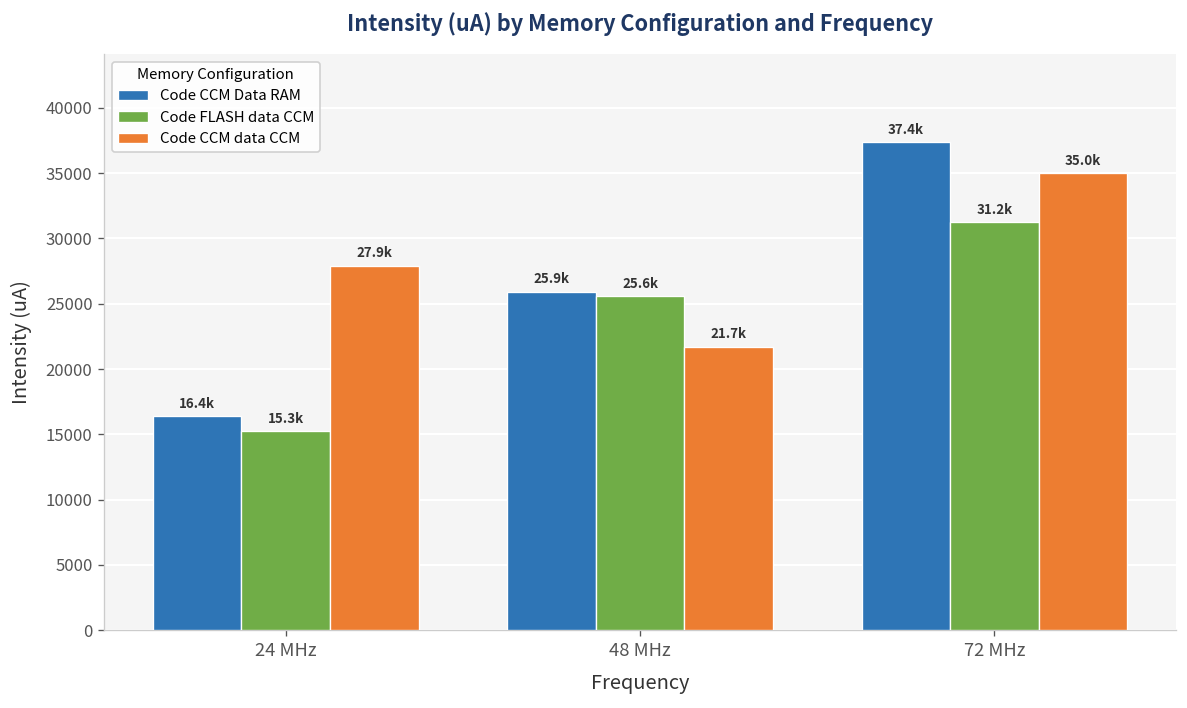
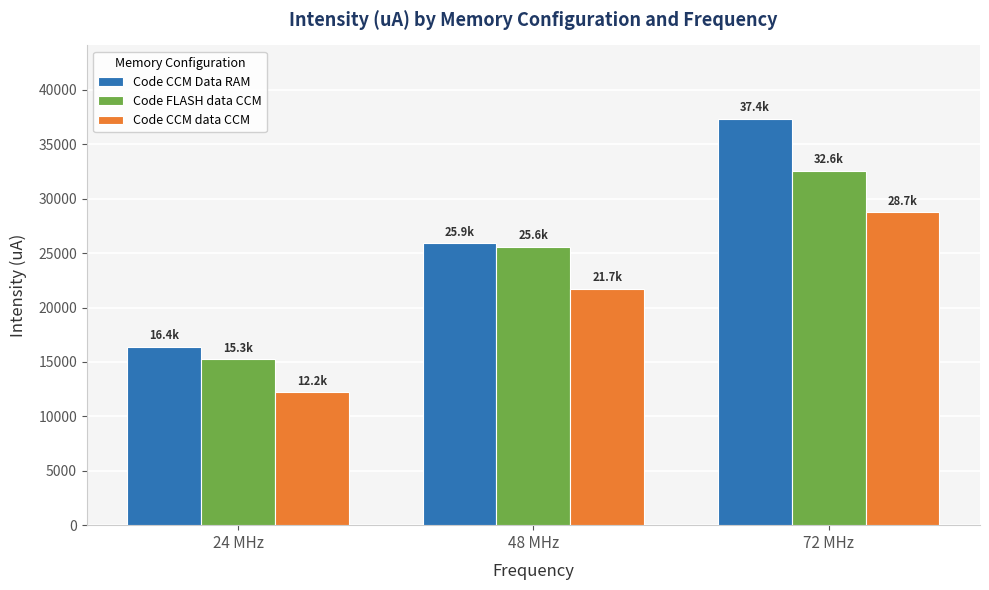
  {
    "Code CCM Data RAM": {
      "24 MHz": "16.4k",
      "48 MHz": "25.9k",
      "72 MHz": "37.4k"
    },
    "Code FLASH data CCM": {
      "24 MHz": "15.3k",
      "48 MHz": "25.6k",
-     "72 MHz": "31.2k"
+     "72 MHz": "32.6k"
    },
    "Code CCM data CCM": {
-     "24 MHz": "27.9k",
+     "24 MHz": "12.2k",
      "48 MHz": "21.7k",
-     "72 MHz": "35.0k"
+     "72 MHz": "28.7k"
    }
  }
